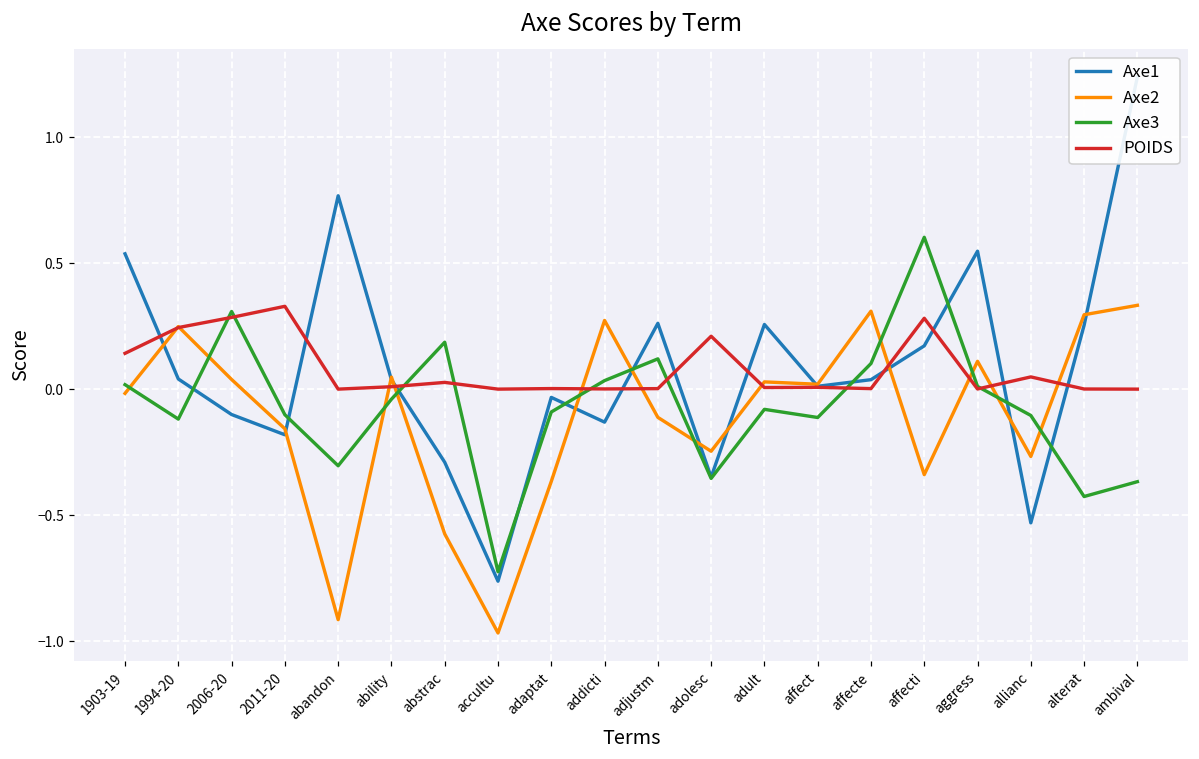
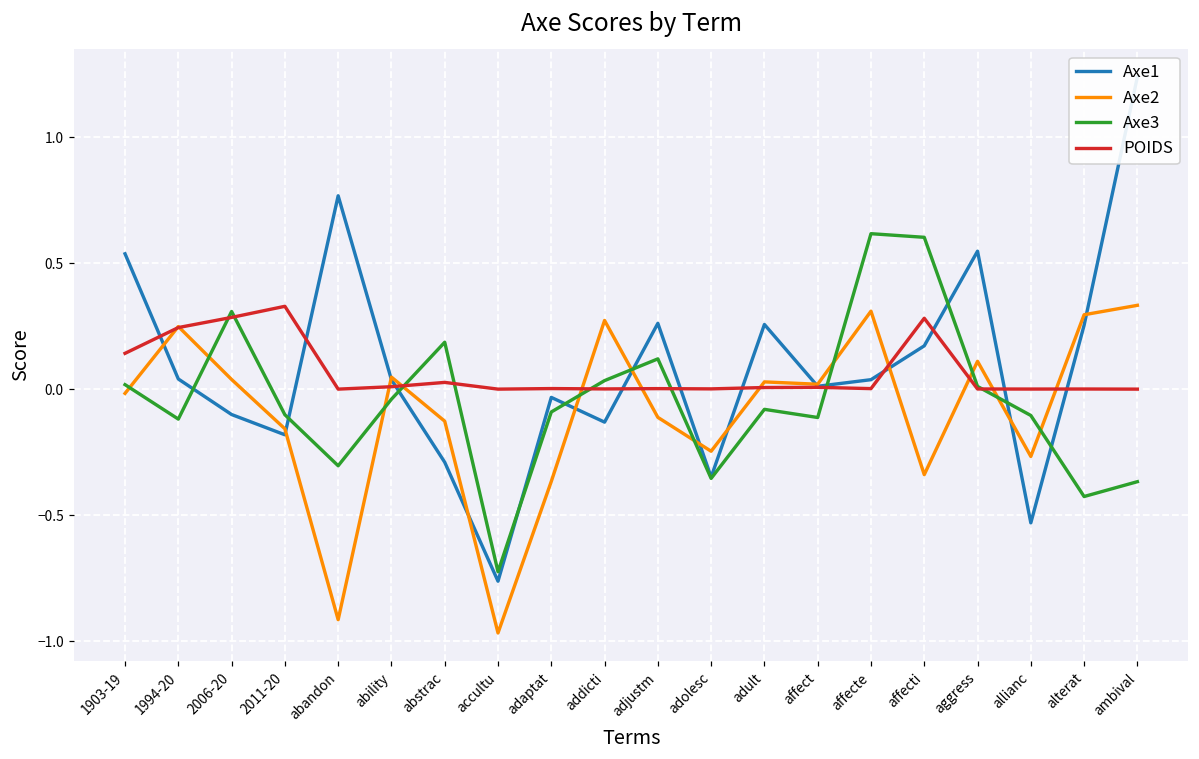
  {
    "Axe1": {
      "1903-19": 0.54,
      "1994-20": 0.04,
      "2006-20": -0.10,
      "2011-20": -0.18,
      "abandon": 0.77,
      "abstrac": -0.29,
      "accultu": -0.76,
      "adaptat": -0.03,
      "addicti": -0.13,
      "adjustm": 0.26,
      "adult": 0.26,
      "affecte": 0.04,
      "affecti": 0.17,
      "aggress": 0.55,
      "allianc": -0.53,
      "alterat": 0.25
    },
    "Axe2": {
      "1903-19": -0.02,
      "2006-20": 0.04,
      "2011-20": -0.16,
      "abandon": -0.92,
-     "abstrac": -0.57,
+     "abstrac": -0.13,
      "accultu": -0.97,
      "adaptat": -0.37,
      "addicti": 0.27,
      "adjustm": -0.11,
      "adolesc": -0.25,
      "adult": 0.03,
      "affecte": 0.31,
      "affecti": -0.34,
      "aggress": 0.11,
      "allianc": -0.27,
      "alterat": 0.30,
      "ambival": 0.33
    },
    "Axe3": {
      "1903-19": 0.02,
      "1994-20": -0.12,
      "2006-20": 0.31,
      "2011-20": -0.10,
      "abandon": -0.30,
      "ability": -0.04,
      "abstrac": 0.19,
      "accultu": -0.72,
      "adaptat": -0.09,
      "addicti": 0.03,
      "adjustm": 0.12,
      "adult": -0.08,
      "affect": -0.11,
-     "affecte": 0.10,
+     "affecte": 0.62,
      "affecti": 0.60,
      "allianc": -0.10,
      "alterat": -0.43,
      "ambival": -0.37
    },
    "POIDS": {
      "1903-19": 0.14,
      "2006-20": 0.28,
      "2011-20": 0.33,
      "abandon": 0.00,
      "ability": 0.01,
      "abstrac": 0.03,
      "accultu": 0.00,
      "adaptat": 0.00,
      "addicti": 0.00,
      "adjustm": 0.00,
-     "adolesc": 0.21,
+     "adolesc": 0.00,
      "adult": 0.01,
      "affecte": 0.00,
      "affecti": 0.28,
-     "allianc": 0.05,
+     "allianc": 0.00,
      "alterat": 0.00,
      "ambival": 0.00
    }
  }
